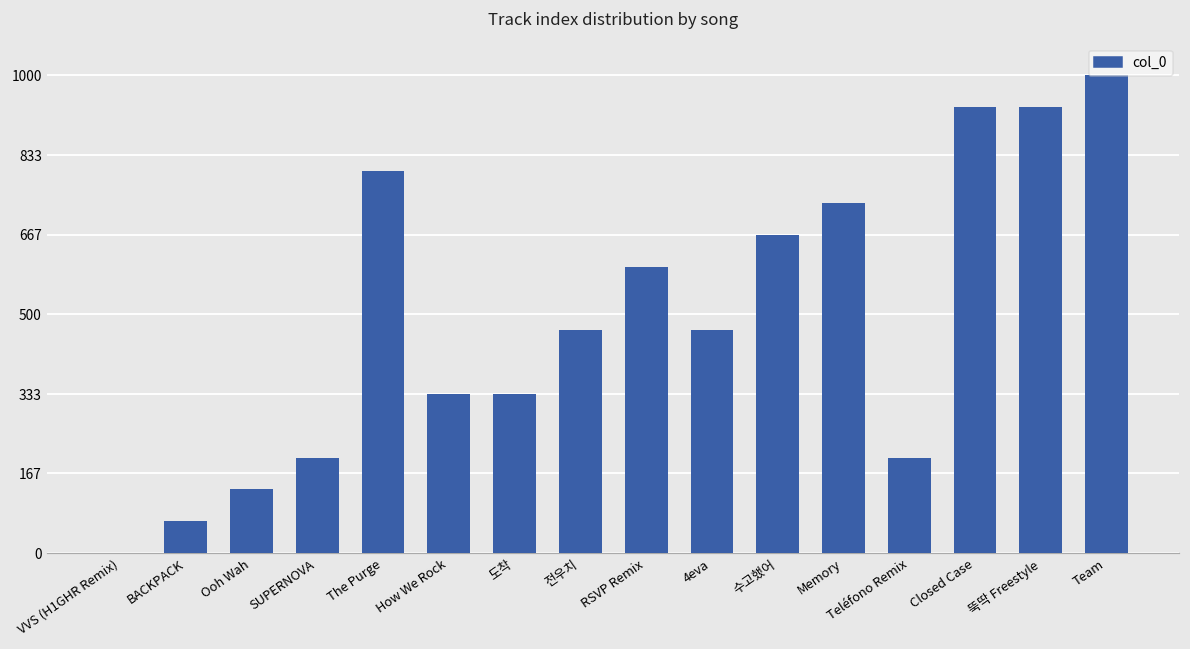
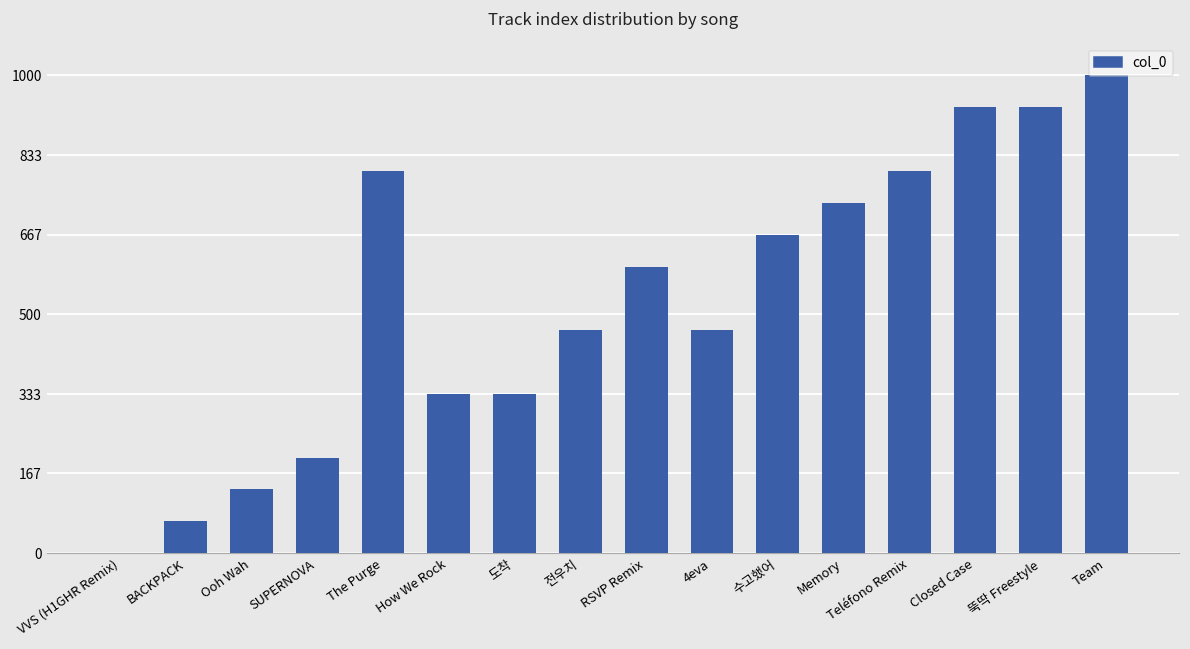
  {
    "VVS (H1GHR Remix)": 0,
    "BACKPACK": 70,
    "Ooh Wah": 130,
    "SUPERNOVA": 200,
    "The Purge": 800,
    "How We Rock": 330,
    "도착": 330,
    "전우치": 470,
    "RSVP Remix": 600,
    "4eva": 470,
    "수고했어": 670,
    "Memory": 730,
-   "Teléfono Remix": 200,
+   "Teléfono Remix": 800,
    "Closed Case": 930,
    "뚝딱 Freestyle": 930
  }
